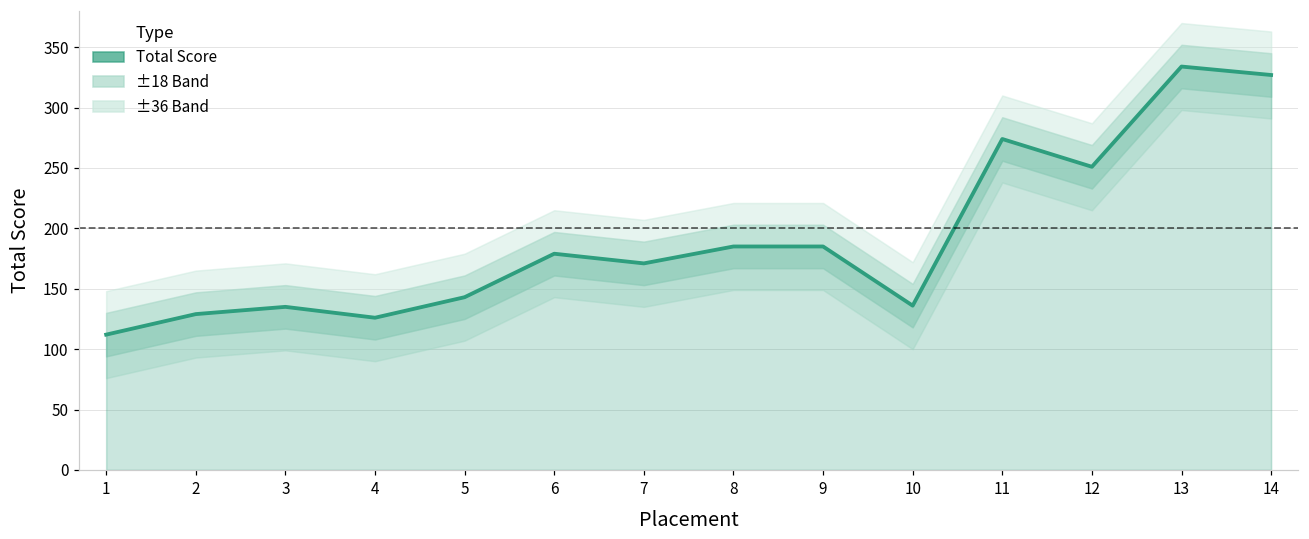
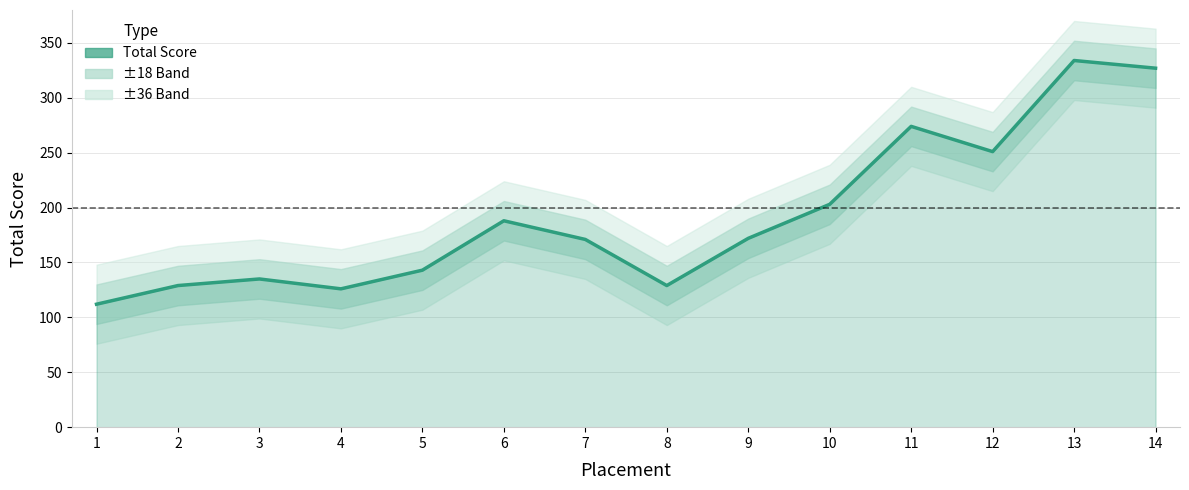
  {
    "Total Score": {
      "1": 112,
      "2": 129,
      "3": 135,
      "4": 126,
      "5": 143,
-     "6": 179,
+     "6": 188,
      "7": 171,
-     "8": 185,
-     "9": 185,
-     "10": 136,
+     "8": 129,
+     "9": 172,
+     "10": 203,
      "11": 274,
      "12": 251,
      "13": 334,
      "14": 327
    }
  }
